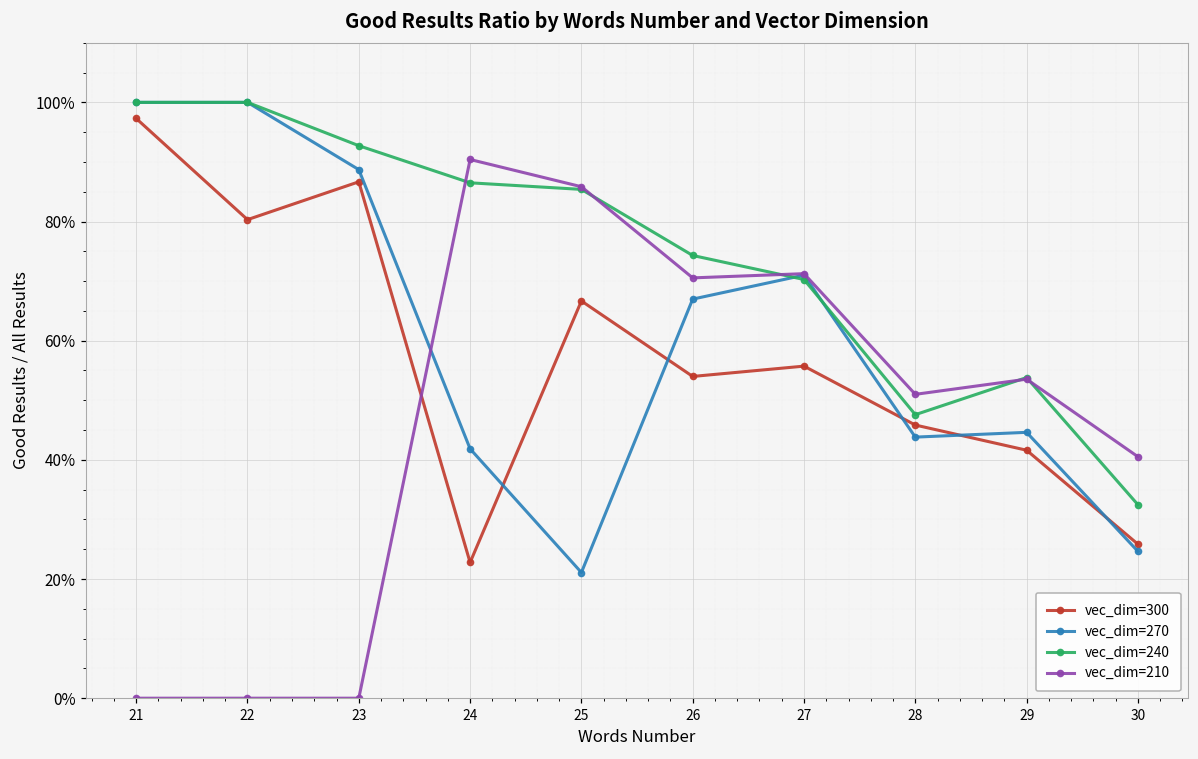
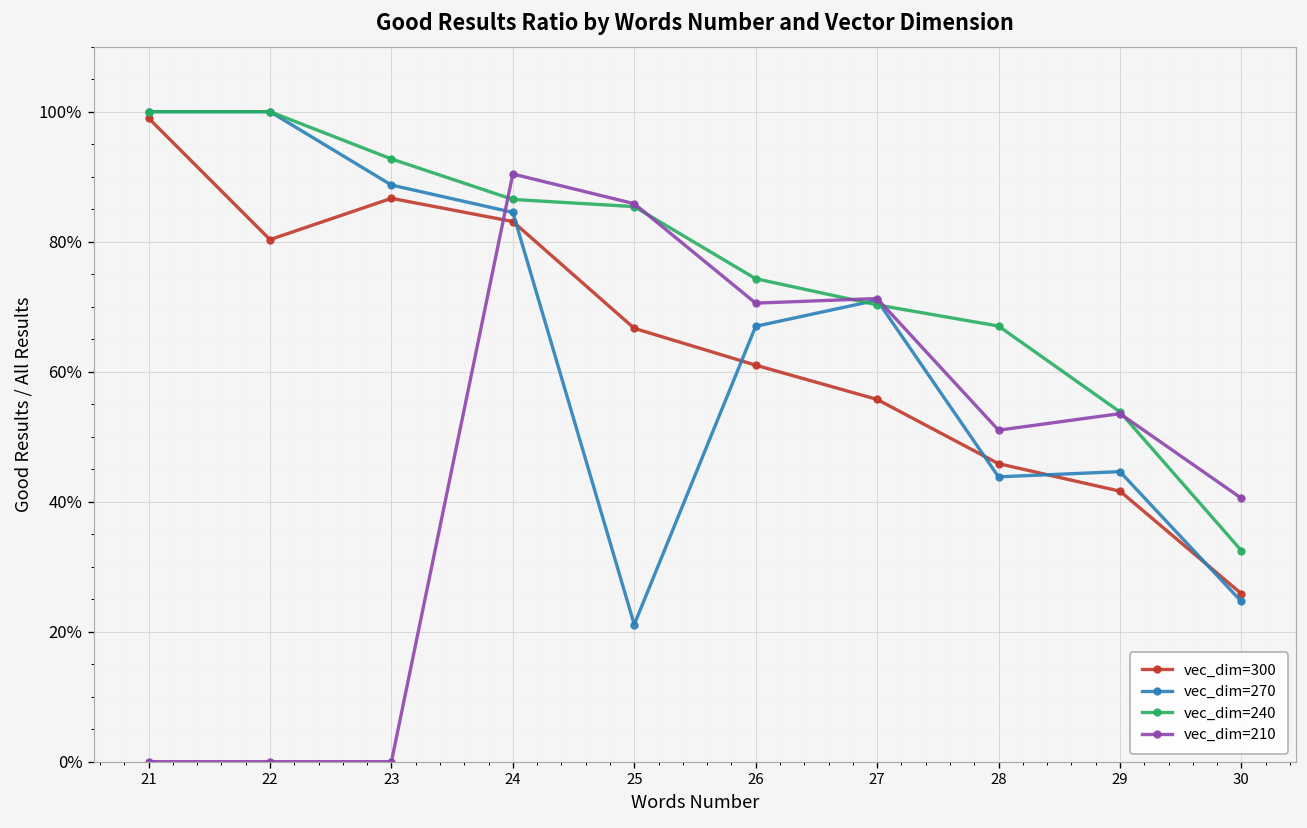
  {
    "vec_dim=300": {
-     "21": "97%",
+     "21": "99%",
      "22": "80%",
      "23": "87%",
-     "24": "23%",
+     "24": "83%",
      "25": "67%",
-     "26": "54%",
+     "26": "61%",
      "27": "56%",
      "28": "46%",
      "29": "42%",
      "30": "26%"
    },
    "vec_dim=270": {
      "23": "89%",
-     "24": "42%",
+     "24": "85%",
      "25": "21%",
      "26": "67%",
      "28": "44%",
      "29": "45%",
      "30": "25%"
    },
    "vec_dim=240": {
      "23": "93%",
      "24": "86%",
      "26": "74%",
      "27": "70%",
-     "28": "48%",
+     "28": "67%",
      "30": "32%"
    },
    "vec_dim=210": {
      "21": "0%",
      "22": "0%",
      "23": "0%",
      "24": "90%",
      "26": "71%",
      "28": "51%",
      "30": "41%"
    }
  }
